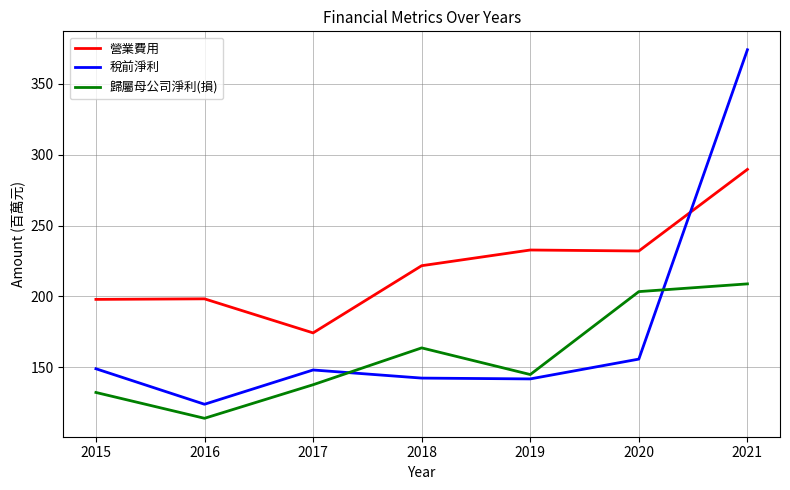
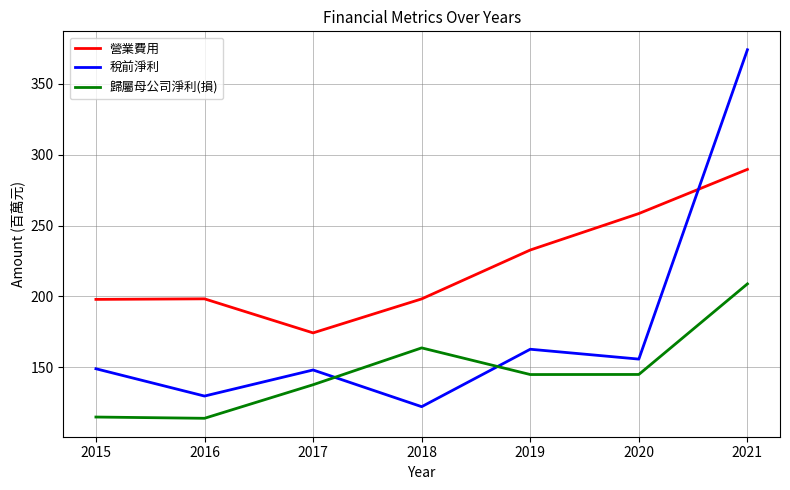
  {
    "營業費用": {
      "2015": 198,
      "2016": 198,
      "2017": 174,
-     "2018": 222,
+     "2018": 198,
      "2019": 233,
-     "2020": 232,
+     "2020": 259,
      "2021": 290
    },
    "稅前淨利": {
      "2015": 149,
-     "2016": 124,
+     "2016": 130,
      "2017": 148,
-     "2018": 142,
-     "2019": 142,
+     "2018": 122,
+     "2019": 163,
      "2020": 156,
      "2021": 374
    },
    "歸屬母公司淨利(損)": {
-     "2015": 132,
+     "2015": 115,
      "2016": 114,
      "2017": 138,
      "2018": 164,
      "2019": 145,
-     "2020": 203,
+     "2020": 145,
      "2021": 209
    }
  }
